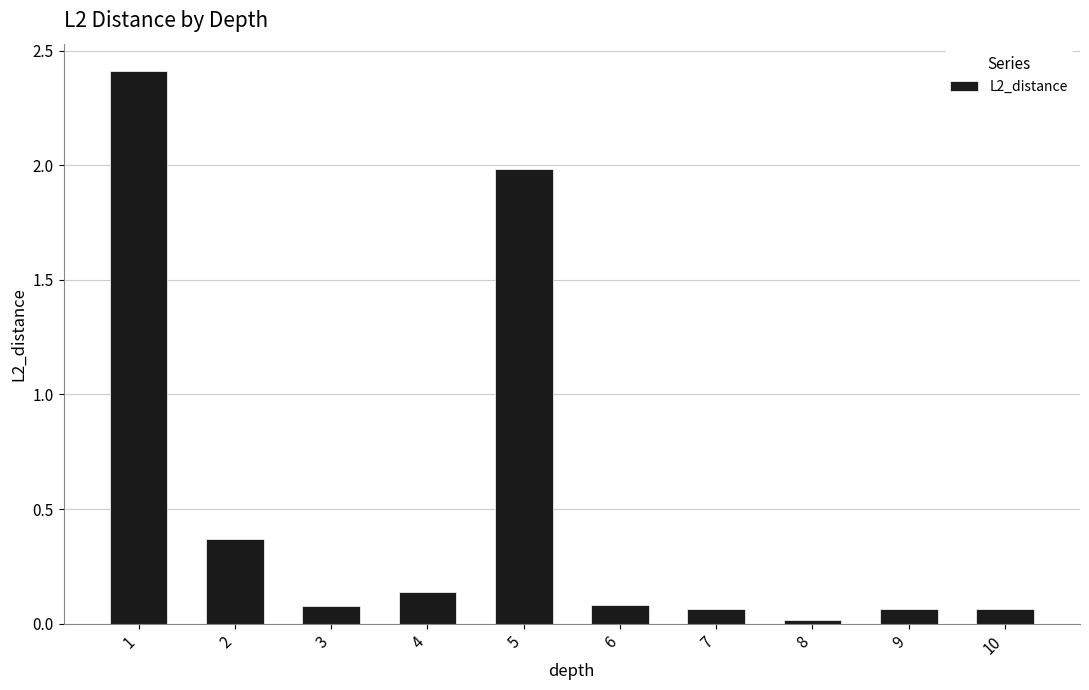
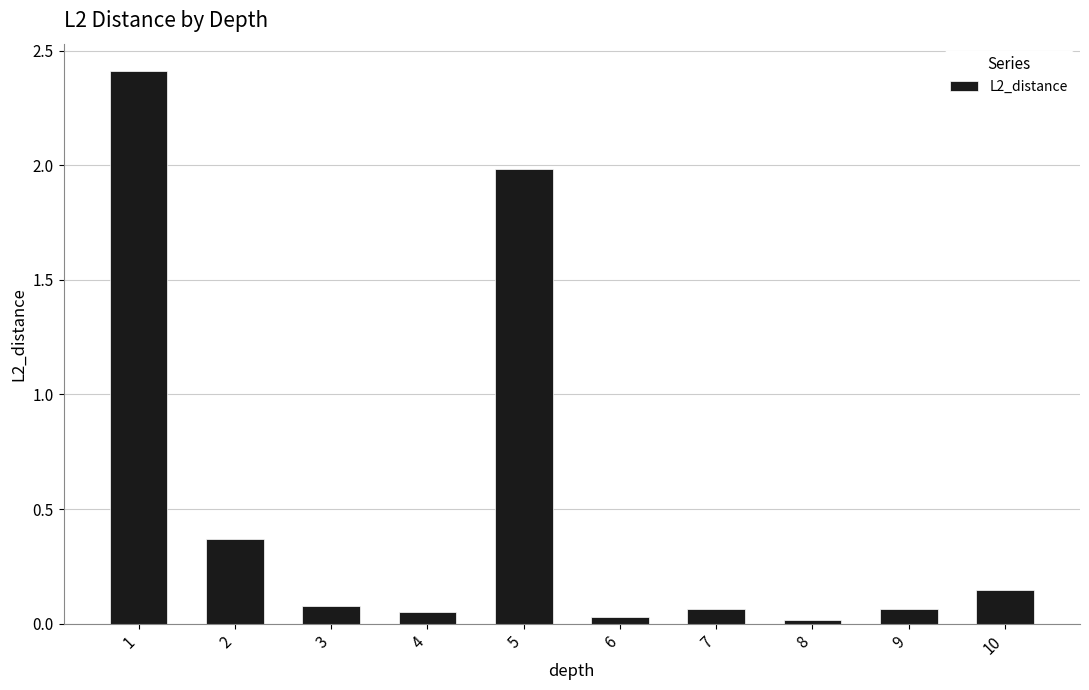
  {
    "1": 2.41,
    "2": 0.37,
    "3": 0.08,
-   "4": 0.14,
+   "4": 0.05,
    "5": 1.98,
-   "6": 0.08,
+   "6": 0.03,
    "7": 0.07,
    "8": 0.02,
    "9": 0.06,
-   "10": 0.07
+   "10": 0.15
  }
